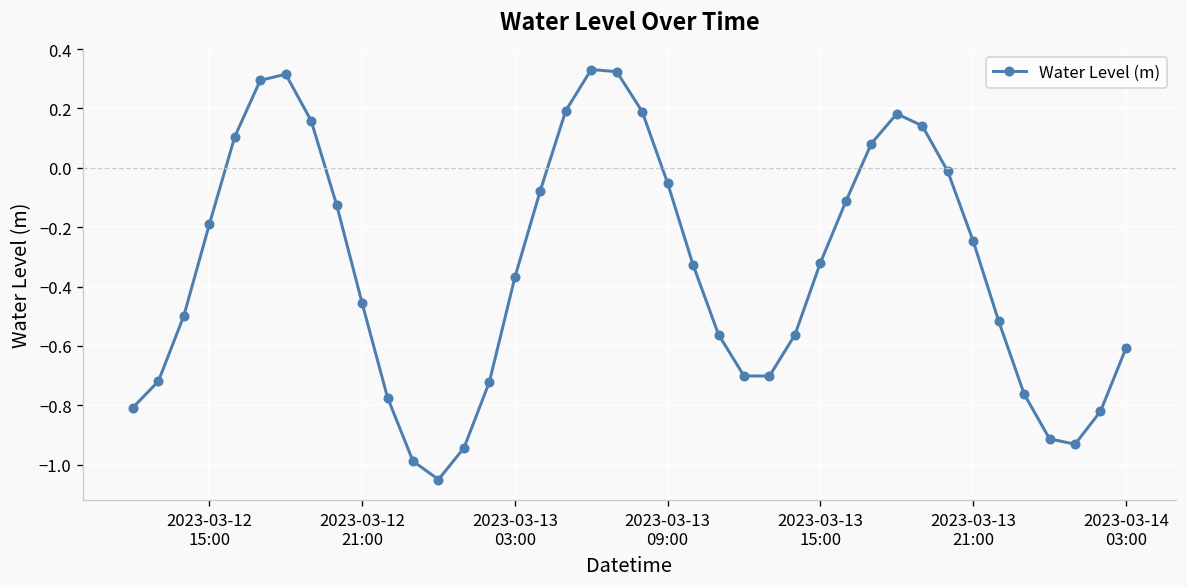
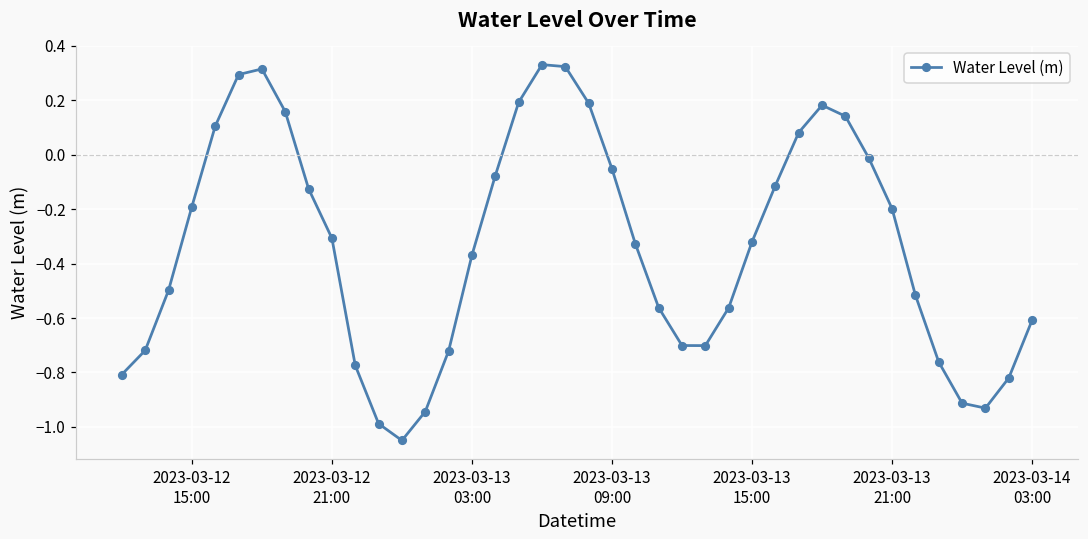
  {
    "2023-03-12 15:00": -0.19,
-   "2023-03-12 21:00": -0.46,
+   "2023-03-12 21:00": -0.31,
    "2023-03-13 03:00": -0.37,
    "2023-03-13 09:00": -0.05,
    "2023-03-13 15:00": -0.32,
-   "2023-03-13 21:00": -0.25,
+   "2023-03-13 21:00": -0.20,
    "2023-03-14 03:00": -0.61
  }
